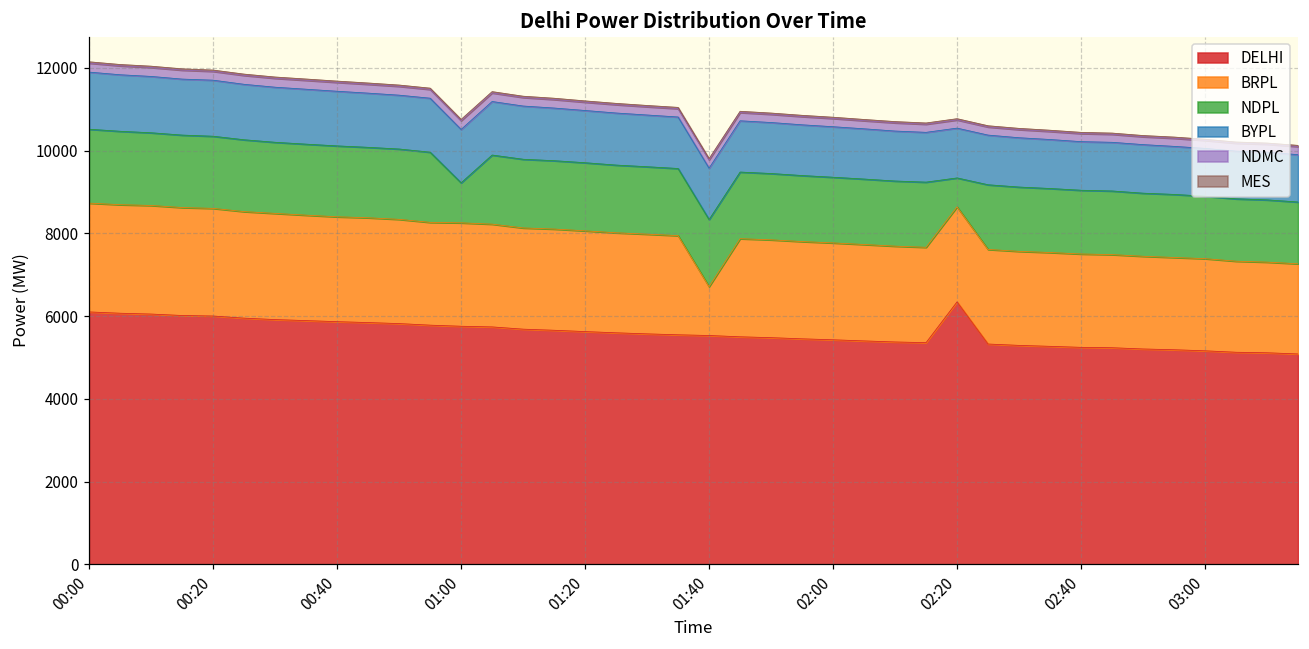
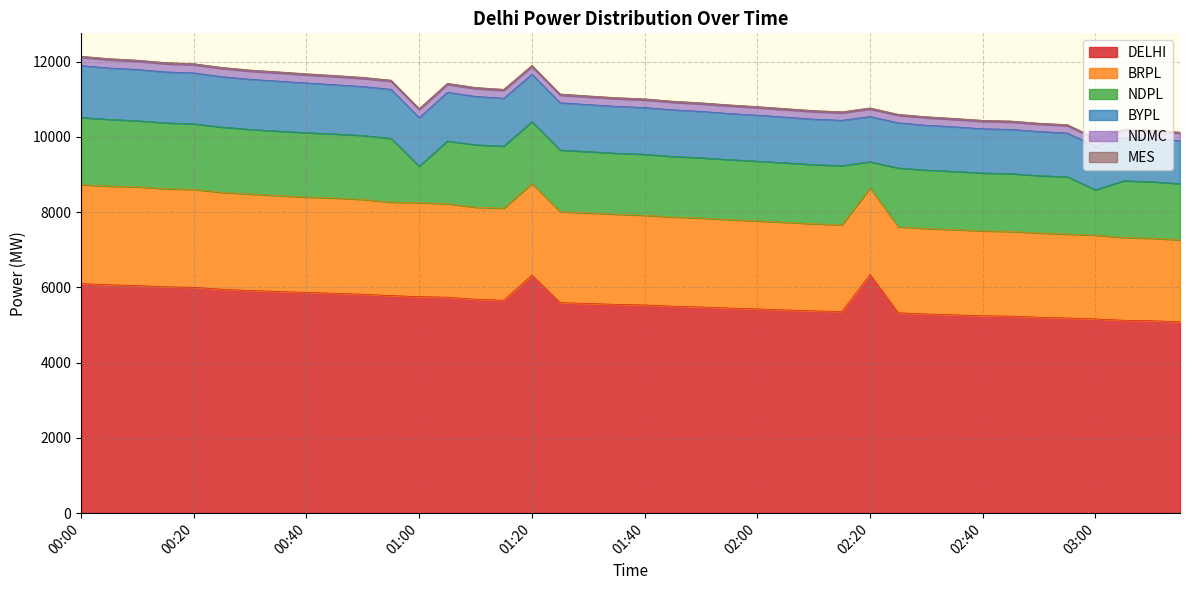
  {
    "DELHI": {
      "00:00": 6100,
      "00:20": 6000,
      "00:40": 5900,
      "01:00": 5800,
-     "01:20": 5600,
+     "01:20": 6300,
      "01:40": 5500,
      "02:00": 5400,
      "02:20": 6300,
      "02:40": 5200,
      "03:00": 5200
    },
    "BRPL": {
      "00:00": 2600,
      "00:20": 2600,
      "00:40": 2500,
      "01:00": 2500,
      "01:20": 2400,
-     "01:40": 1200,
+     "01:40": 2400,
      "02:00": 2300,
      "02:20": 2300,
      "02:40": 2300,
      "03:00": 2200
    },
    "NDPL": {
      "00:00": 1800,
      "00:20": 1700,
      "00:40": 1700,
      "01:00": 1000,
      "01:20": 1600,
      "01:40": 1600,
      "02:00": 1600,
      "02:20": 700,
      "02:40": 1500,
-     "03:00": 1500
+     "03:00": 1200
    },
    "BYPL": {
      "00:00": 1400,
      "00:20": 1400,
      "00:40": 1300,
      "01:00": 1300,
      "01:20": 1300,
      "01:40": 1200,
      "02:00": 1200,
      "02:20": 1200,
      "02:40": 1200
    }
  }
